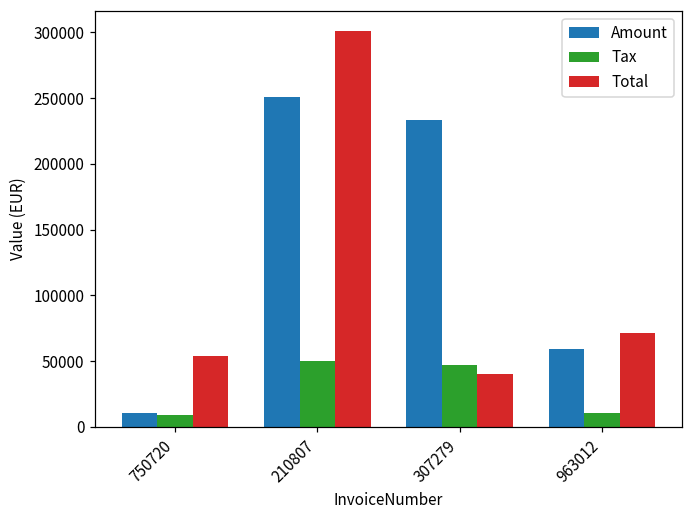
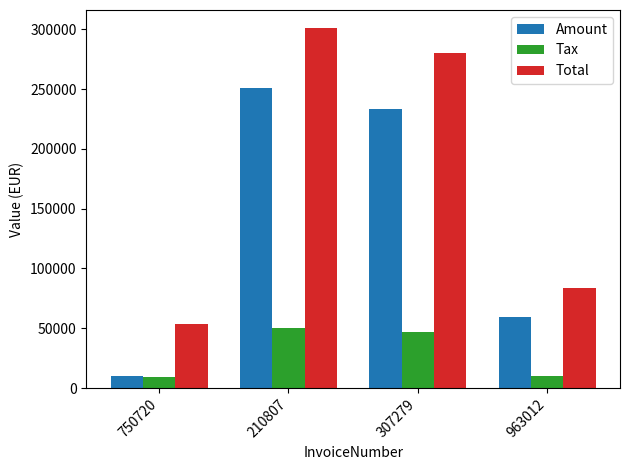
  {
    "Amount": {
      "750720": 10000,
      "210807": 251000,
      "307279": 234000,
      "963012": 59000
    },
    "Tax": {
      "750720": 9000,
      "210807": 50000,
      "307279": 47000,
      "963012": 10000
    },
    "Total": {
      "750720": 54000,
      "210807": 301000,
-     "307279": 40000,
-     "963012": 71000
+     "307279": 280000,
+     "963012": 83000
    }
  }
